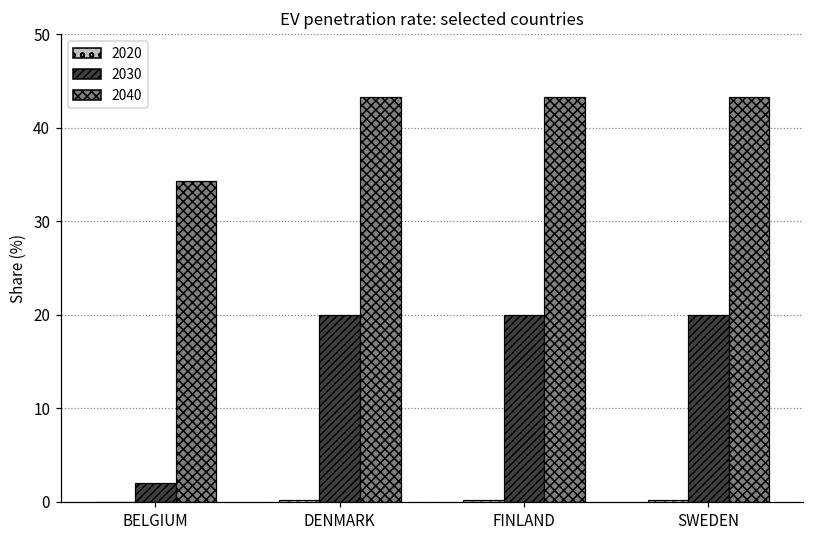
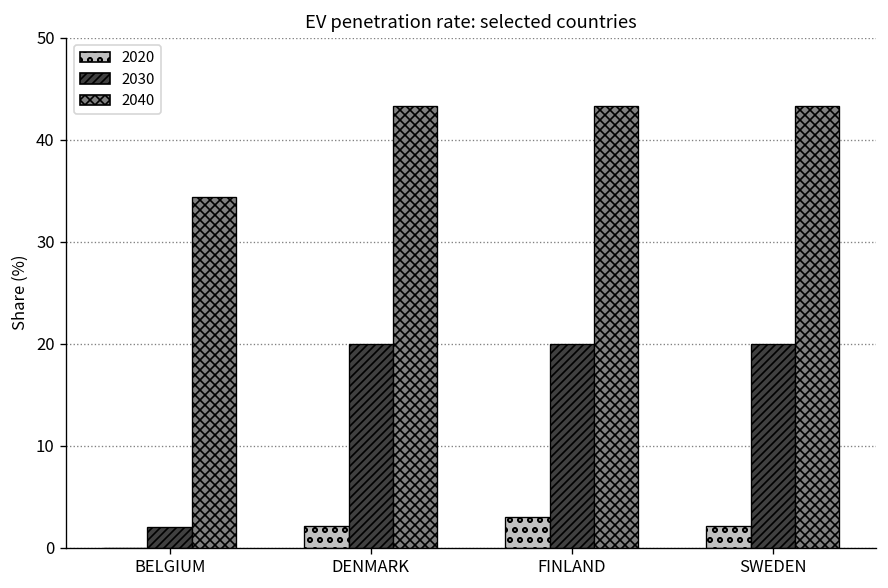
  {
    "2020": {
      "BELGIUM": 0,
-     "DENMARK": 0,
-     "FINLAND": 0,
-     "SWEDEN": 0
+     "DENMARK": 2,
+     "FINLAND": 3,
+     "SWEDEN": 2
    },
    "2030": {
      "BELGIUM": 2,
      "DENMARK": 20,
      "FINLAND": 20,
      "SWEDEN": 20
    },
    "2040": {
      "BELGIUM": 34,
      "DENMARK": 43,
      "FINLAND": 43,
      "SWEDEN": 43
    }
  }
